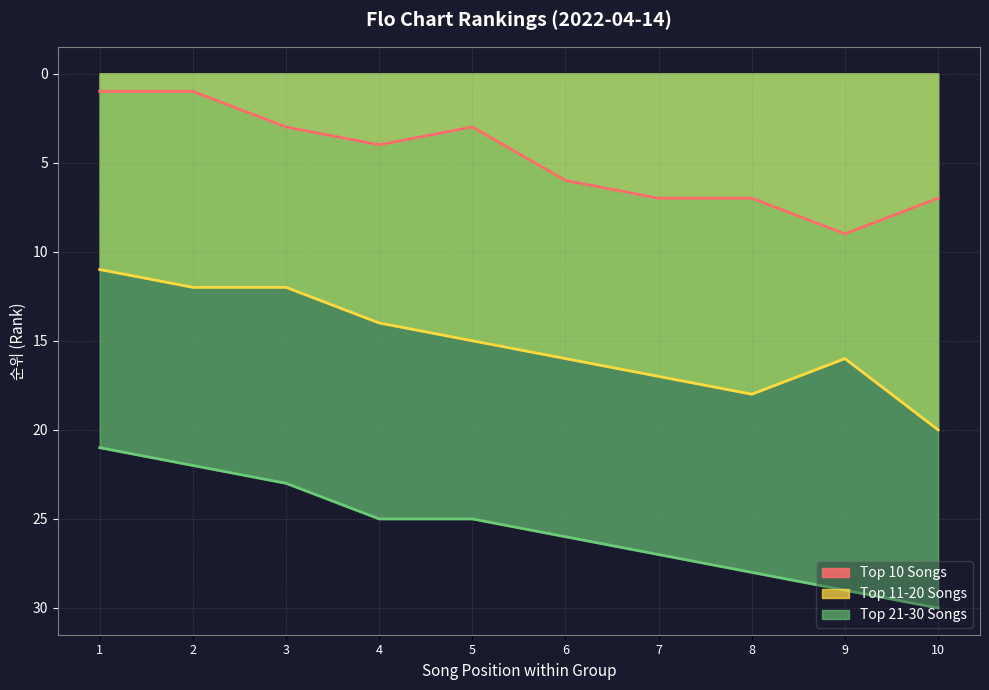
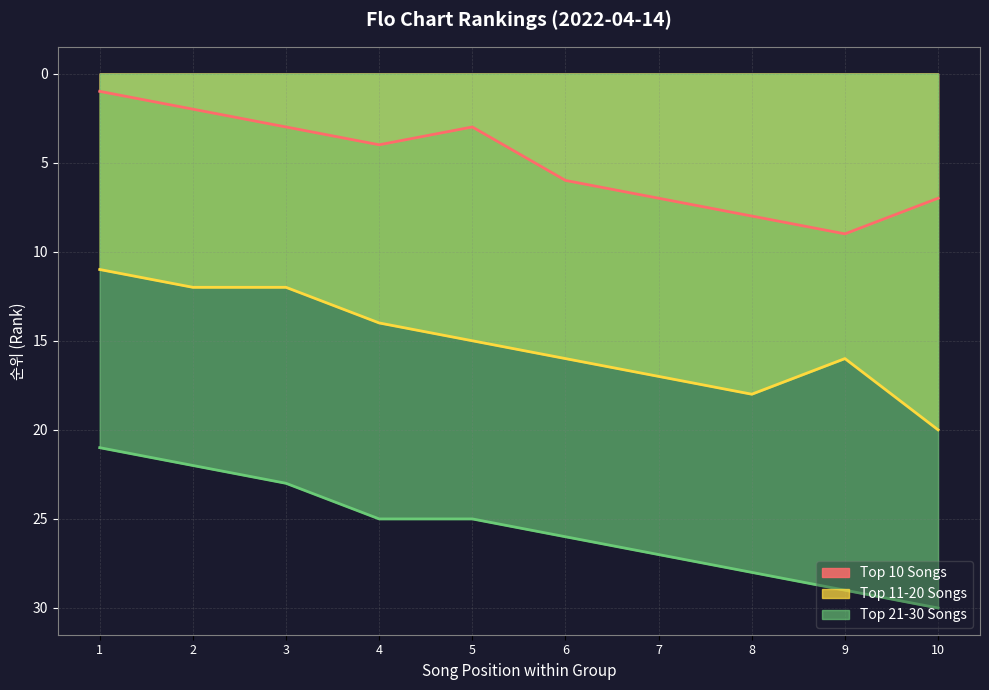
  {
    "Top 10 Songs": {
      "1": 1,
-     "2": 1,
+     "2": 2,
      "3": 3,
      "4": 4,
      "5": 3,
      "6": 6,
      "7": 7,
-     "8": 7,
+     "8": 8,
      "9": 9,
      "10": 7
    },
    "Top 11-20 Songs": {
      "1": 11,
      "2": 12,
      "3": 12,
      "4": 14,
      "5": 15,
      "6": 16,
      "7": 17,
      "8": 18,
      "9": 16,
      "10": 20
    },
    "Top 21-30 Songs": {
      "1": 21,
      "2": 22,
      "3": 23,
      "4": 25,
      "5": 25,
      "6": 26,
      "7": 27,
      "8": 28
    }
  }
